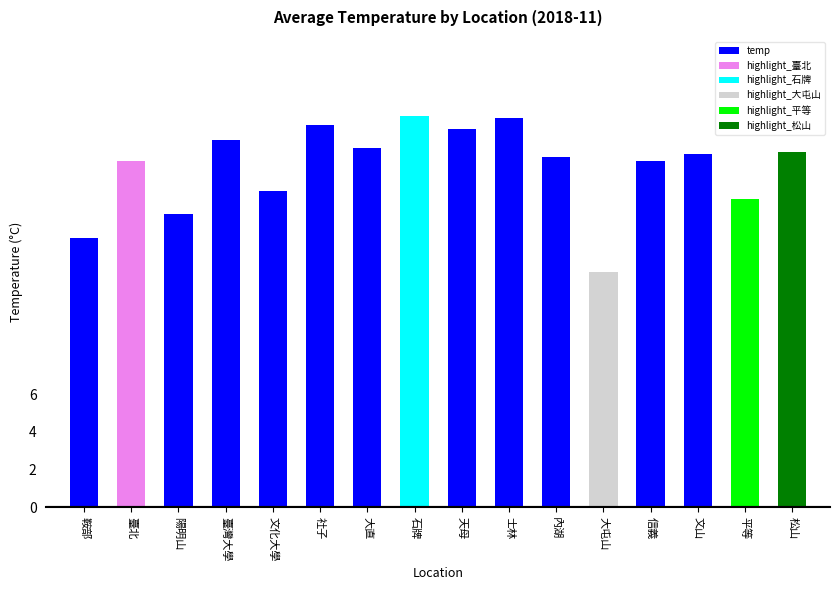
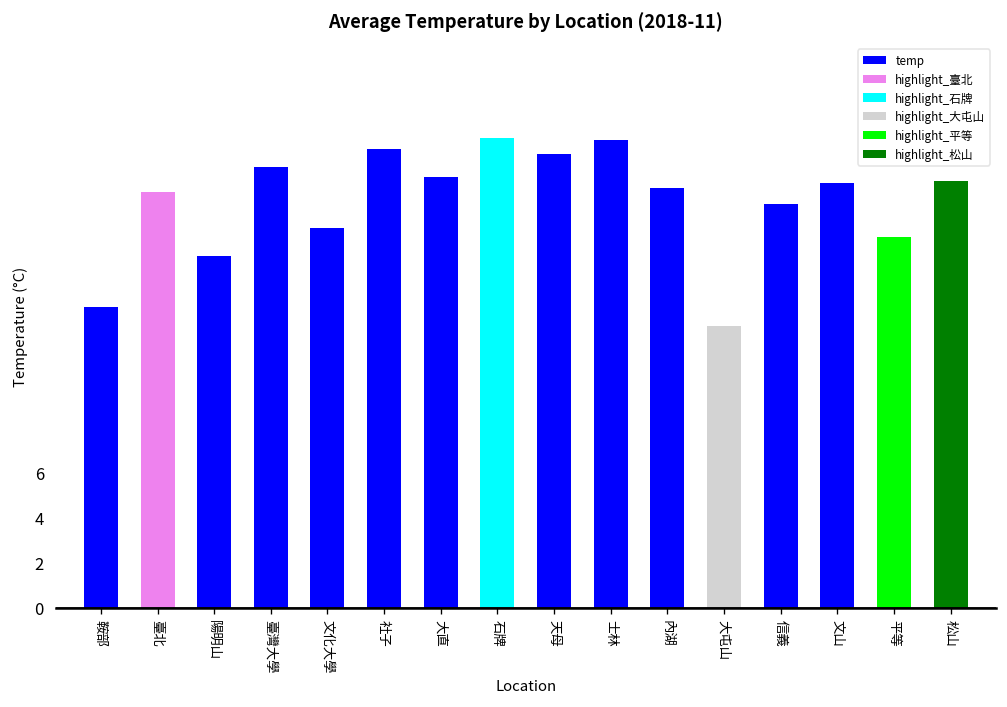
  {
    "temp": {
-     "鞍部": 14.3,
+     "鞍部": 13.3,
      "臺北": 18.4,
      "陽明山": 15.6,
      "臺灣大學": 19.5,
      "文化大學": 16.8,
      "社子": 20.3,
      "大直": 19.1,
      "石牌": 20.8,
      "天母": 20.1,
      "士林": 20.7,
      "內湖": 18.6,
      "大屯山": 12.5,
-     "信義": 18.4,
+     "信義": 17.9,
      "文山": 18.8,
      "平等": 16.4,
      "松山": 18.9
    },
    "highlight_臺北": {
      "臺北": 18.4
    },
    "highlight_石牌": {
      "石牌": 20.8
    },
    "highlight_大屯山": {
      "大屯山": 12.5
    },
    "highlight_平等": {
      "平等": 16.4
    },
    "highlight_松山": {
      "松山": 18.9
    }
  }
